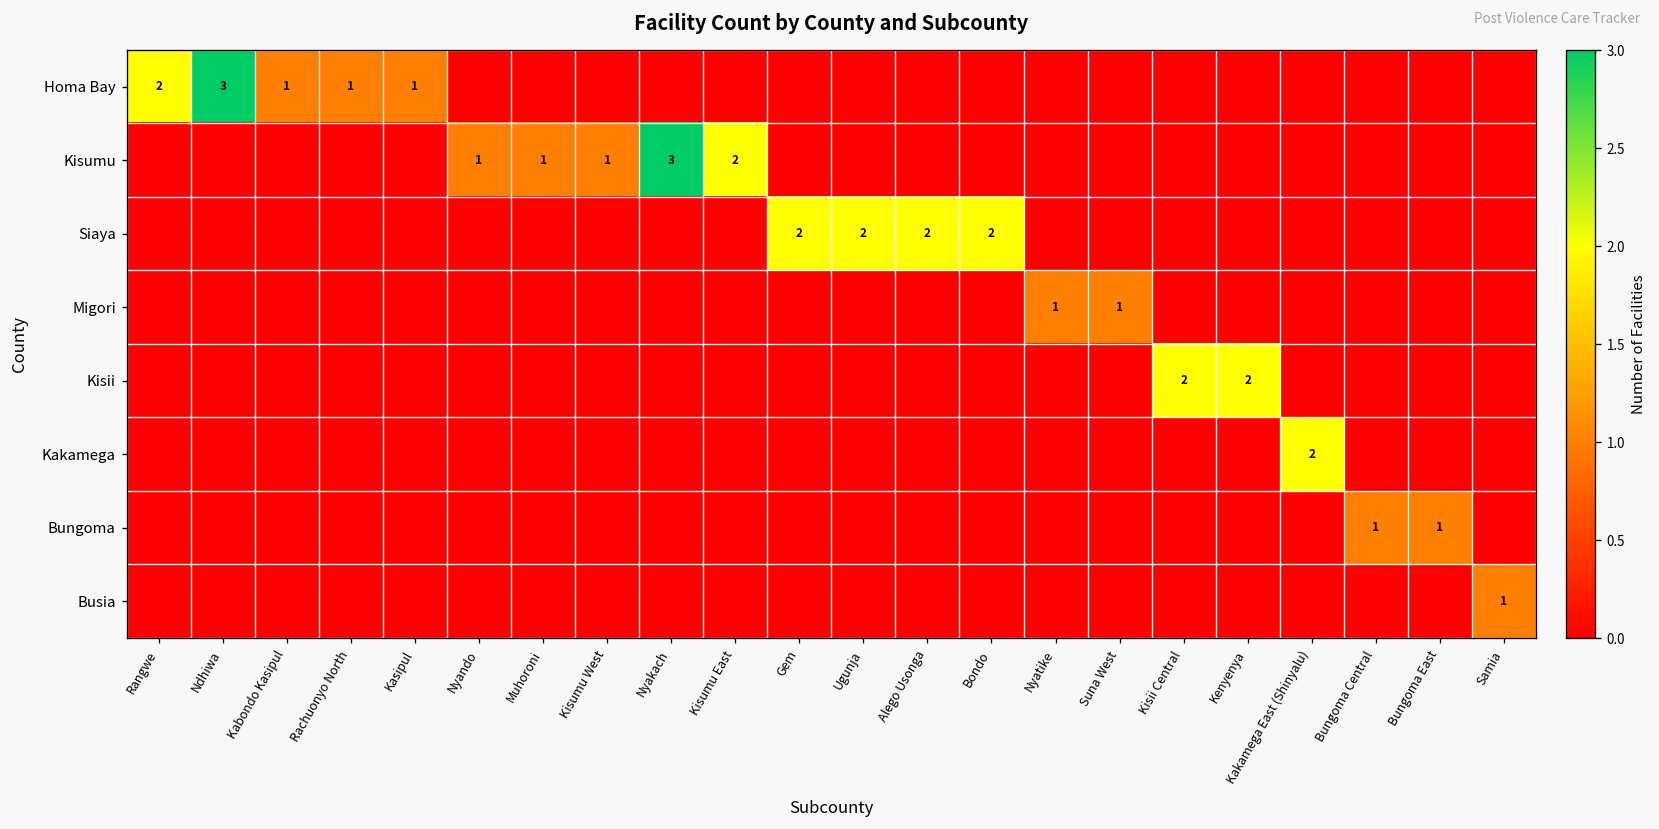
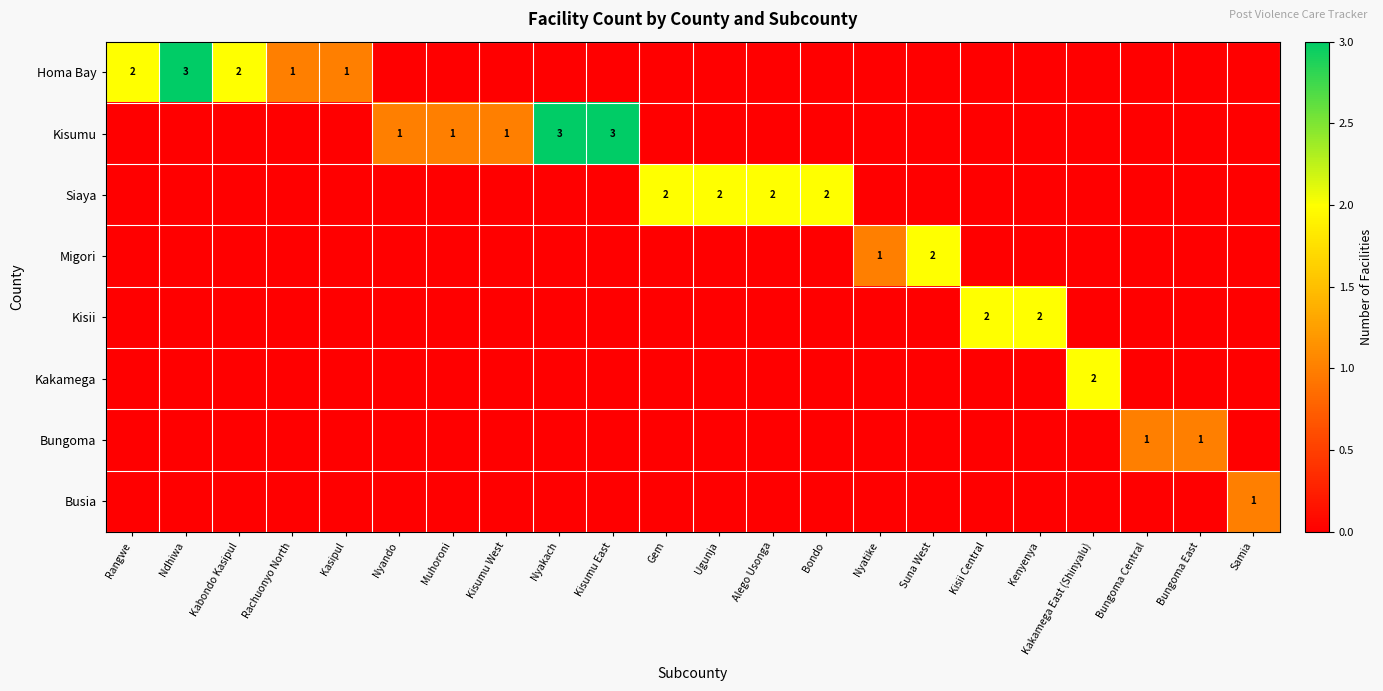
  {
    "Homa Bay": {
      "Rangwe": 2,
      "Ndhiwa": 3,
-     "Kabondo Kasipul": 1,
+     "Kabondo Kasipul": 2,
      "Rachuonyo North": 1,
      "Kasipul": 1
    },
    "Kisumu": {
      "Nyando": 1,
      "Muhoroni": 1,
      "Kisumu West": 1,
      "Nyakach": 3,
-     "Kisumu East": 2
+     "Kisumu East": 3
    },
    "Siaya": {
      "Gem": 2,
      "Ugunja": 2,
      "Alego Usonga": 2,
      "Bondo": 2
    },
    "Migori": {
      "Nyatike": 1,
-     "Suna West": 1
+     "Suna West": 2
    },
    "Kisii": {
      "Kisii Central": 2,
      "Kenyenya": 2
    },
    "Kakamega": {
      "Kakamega East (Shinyalu)": 2
    },
    "Bungoma": {
      "Bungoma Central": 1,
      "Bungoma East": 1
    },
    "Busia": {
      "Samia": 1
    }
  }
